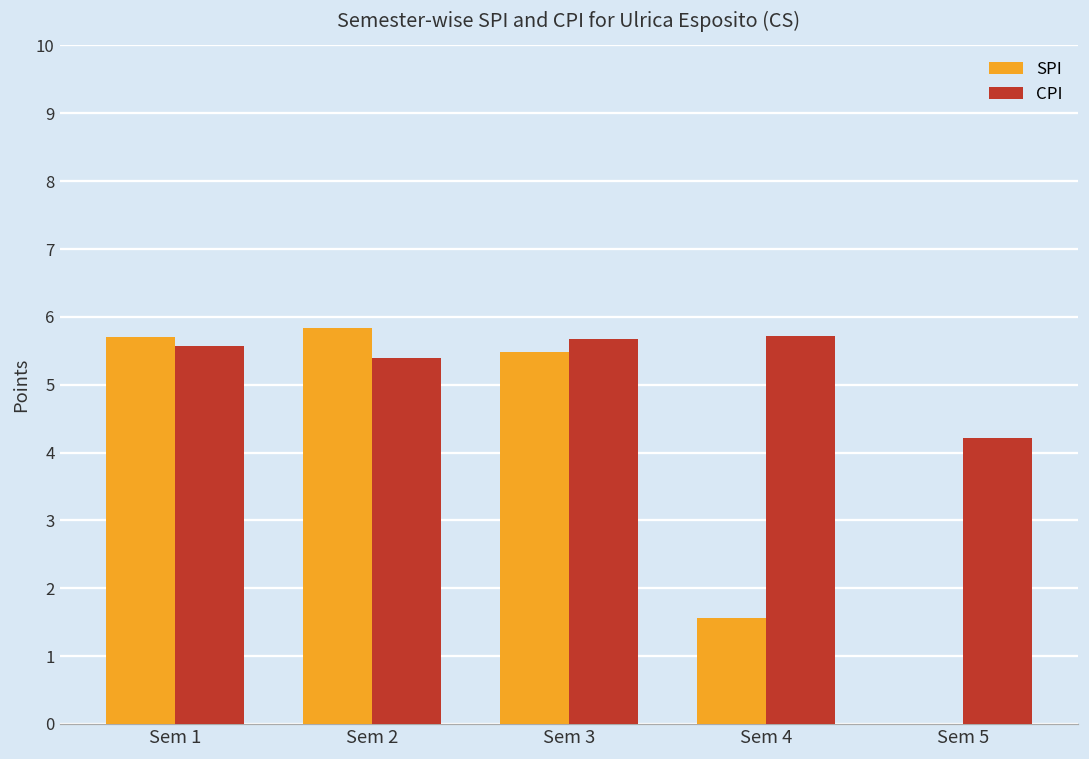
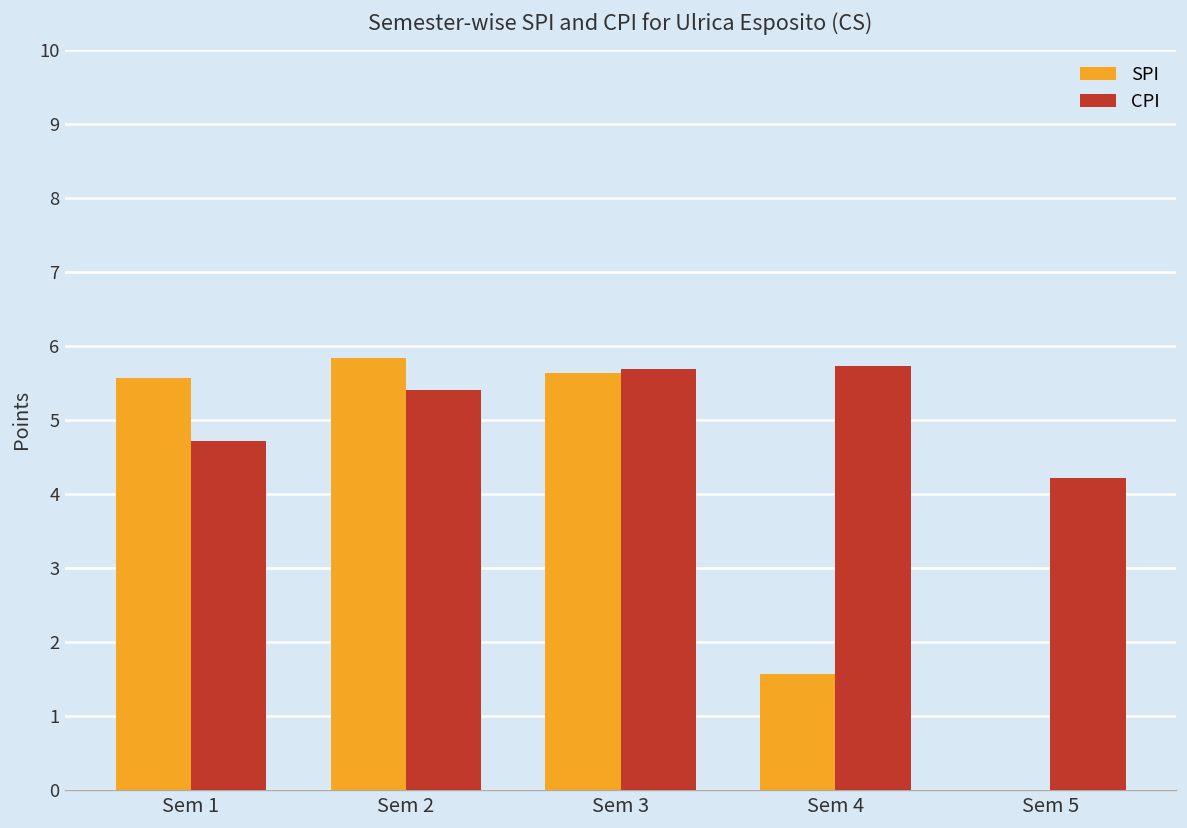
  {
    "SPI": {
-     "Sem 1": 5.7,
+     "Sem 1": 5.6,
      "Sem 2": 5.8,
-     "Sem 3": 5.5,
+     "Sem 3": 5.6,
      "Sem 4": 1.6,
      "Sem 5": 0.0
    },
    "CPI": {
-     "Sem 1": 5.6,
+     "Sem 1": 4.7,
      "Sem 2": 5.4,
      "Sem 3": 5.7,
      "Sem 4": 5.7,
      "Sem 5": 4.2
    }
  }
